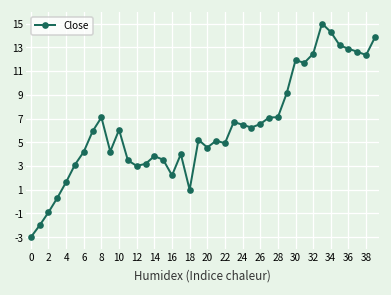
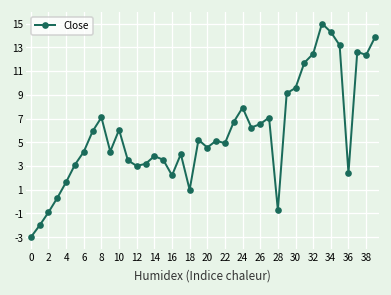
  {
    "0": -3,
    "2": -1,
    "4": 2,
    "6": 4,
    "8": 7,
    "10": 6,
    "12": 3,
    "14": 4,
    "16": 2,
    "18": 1,
    "20": 5,
    "22": 5,
-   "24": 6,
+   "24": 8,
    "26": 7,
-   "28": 7,
-   "30": 12,
+   "28": -1,
+   "30": 10,
    "32": 12,
    "34": 14,
-   "36": 13,
+   "36": 2,
    "38": 12
  }
